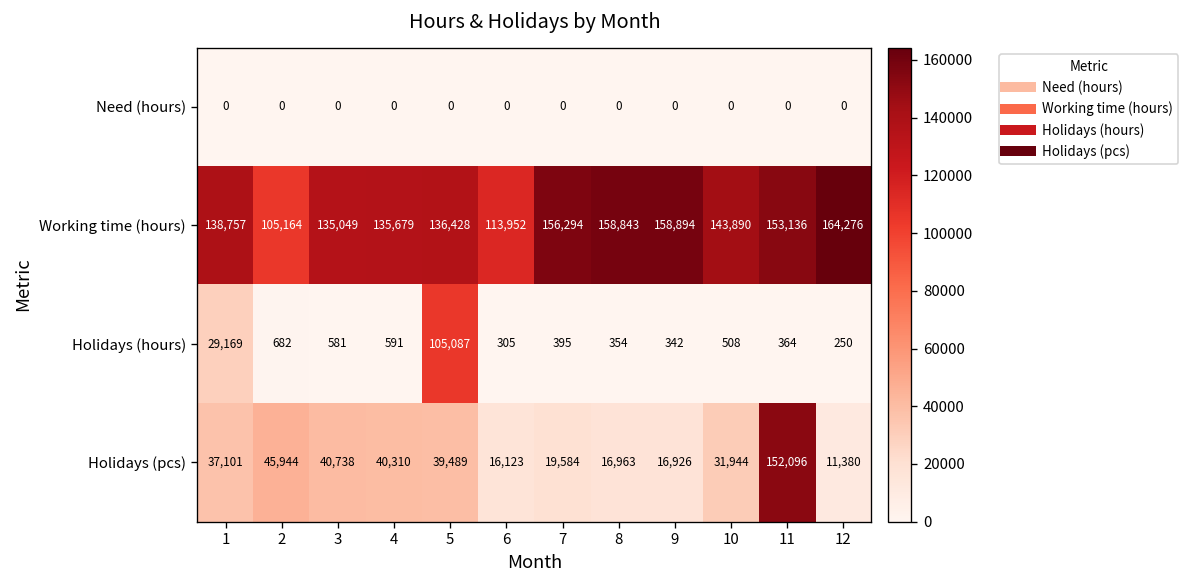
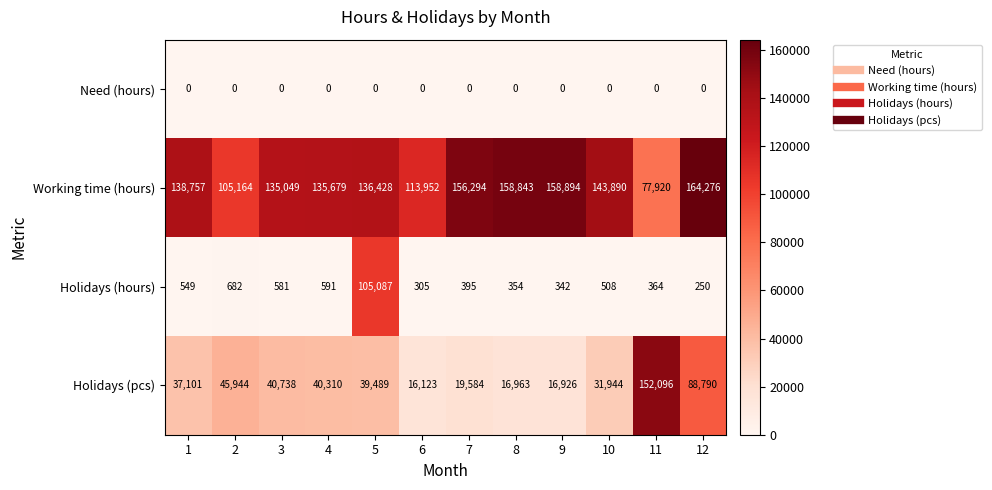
  {
    "Need (hours)": {
      "1": "0",
      "2": "0",
      "3": "0",
      "4": "0",
      "5": "0",
      "6": "0",
      "7": "0",
      "8": "0",
      "9": "0",
      "10": "0",
      "11": "0",
      "12": "0"
    },
    "Working time (hours)": {
      "1": "138,757",
      "2": "105,164",
      "3": "135,049",
      "4": "135,679",
      "5": "136,428",
      "6": "113,952",
      "7": "156,294",
      "8": "158,843",
      "9": "158,894",
      "10": "143,890",
-     "11": "153,136",
+     "11": "77,920",
      "12": "164,276"
    },
    "Holidays (hours)": {
-     "1": "29,169",
+     "1": "549",
      "2": "682",
      "3": "581",
      "4": "591",
      "5": "105,087",
      "6": "305",
      "7": "395",
      "8": "354",
      "9": "342",
      "10": "508",
      "11": "364",
      "12": "250"
    },
    "Holidays (pcs)": {
      "1": "37,101",
      "2": "45,944",
      "3": "40,738",
      "4": "40,310",
      "5": "39,489",
      "6": "16,123",
      "7": "19,584",
      "8": "16,963",
      "9": "16,926",
      "10": "31,944",
      "11": "152,096",
-     "12": "11,380"
+     "12": "88,790"
    }
  }
